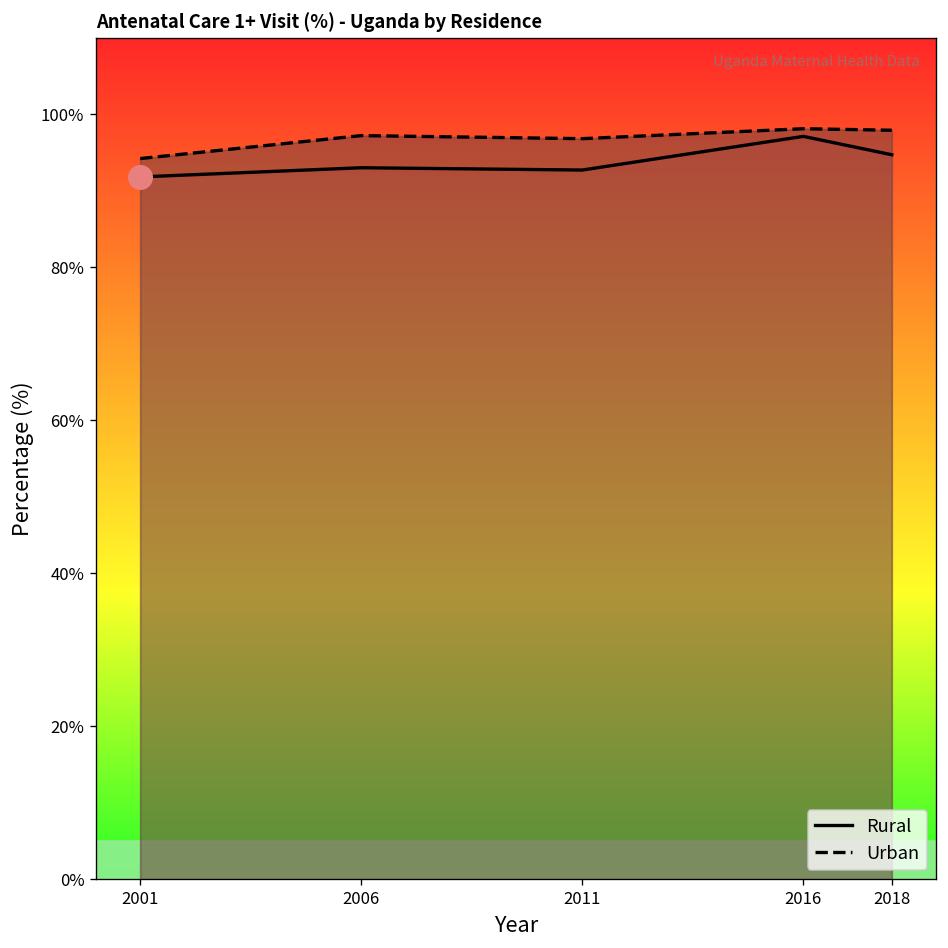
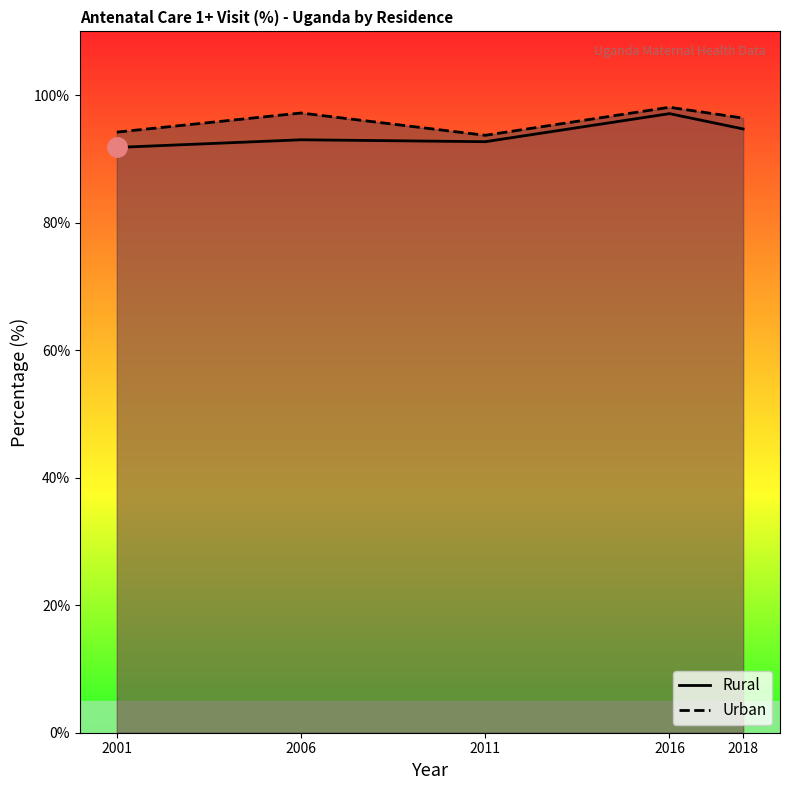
  {
    "Urban": {
      "2001": "94%",
      "2006": "97%",
-     "2011": "97%",
+     "2011": "94%",
      "2016": "98%",
-     "2018": "98%"
+     "2018": "96%"
    }
  }
